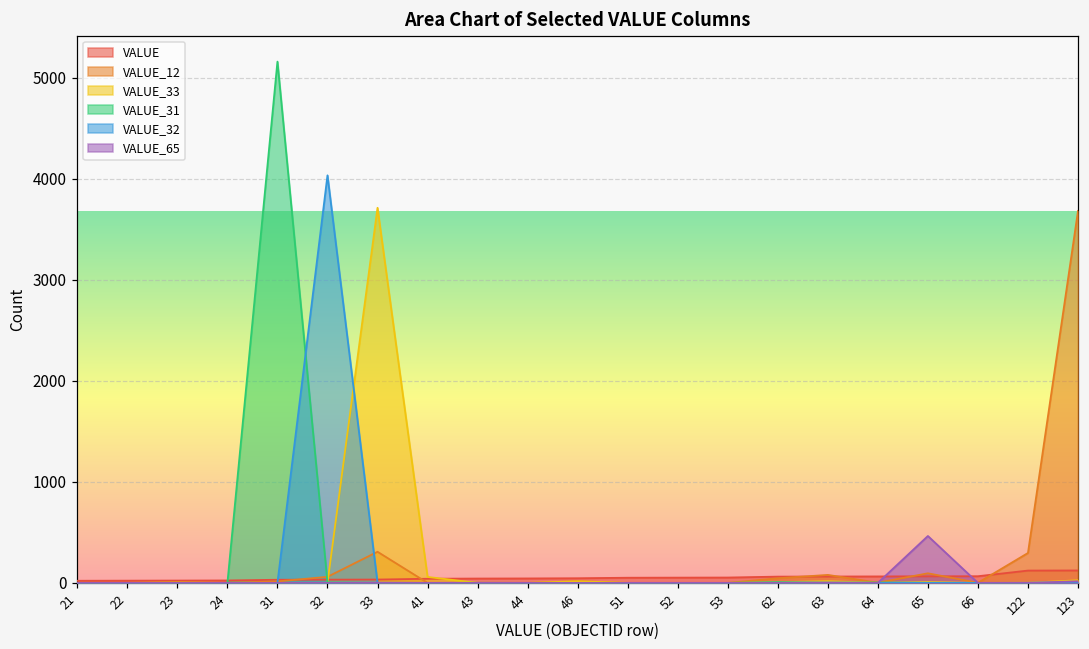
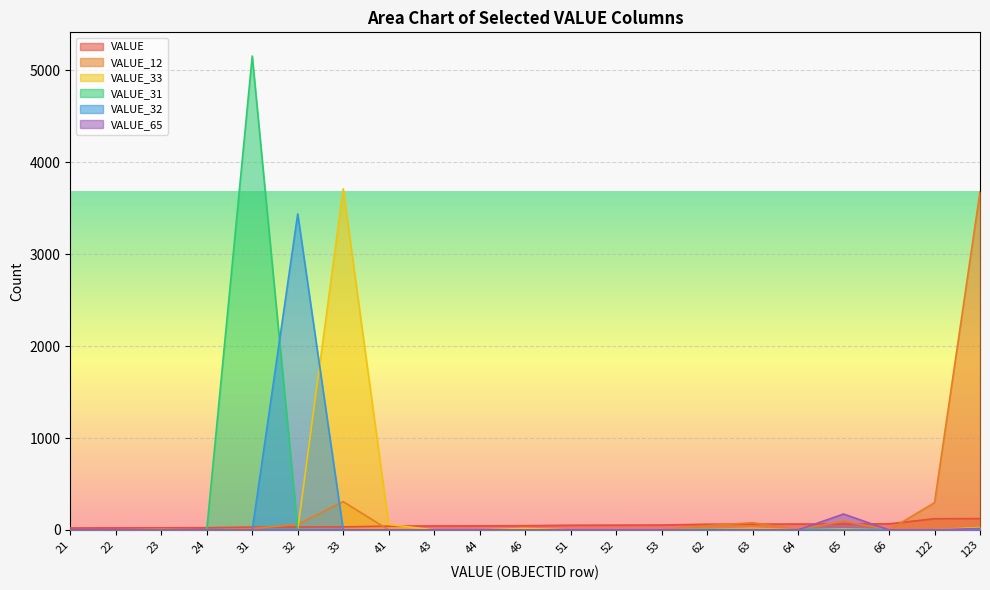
  {
    "VALUE_31": {
      "31": 5200
    },
    "VALUE_32": {
-     "32": 4000
+     "32": 3400
    },
    "VALUE_65": {
-     "65": 500
+     "65": 200
    }
  }
